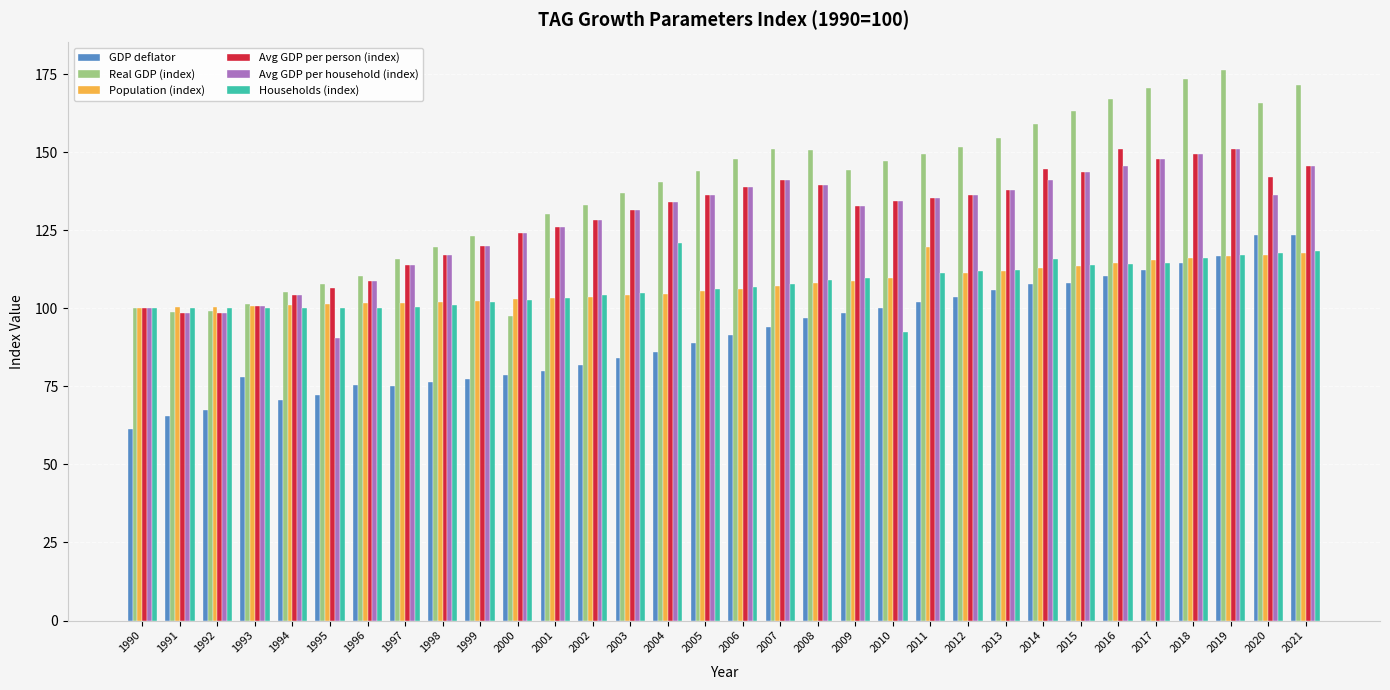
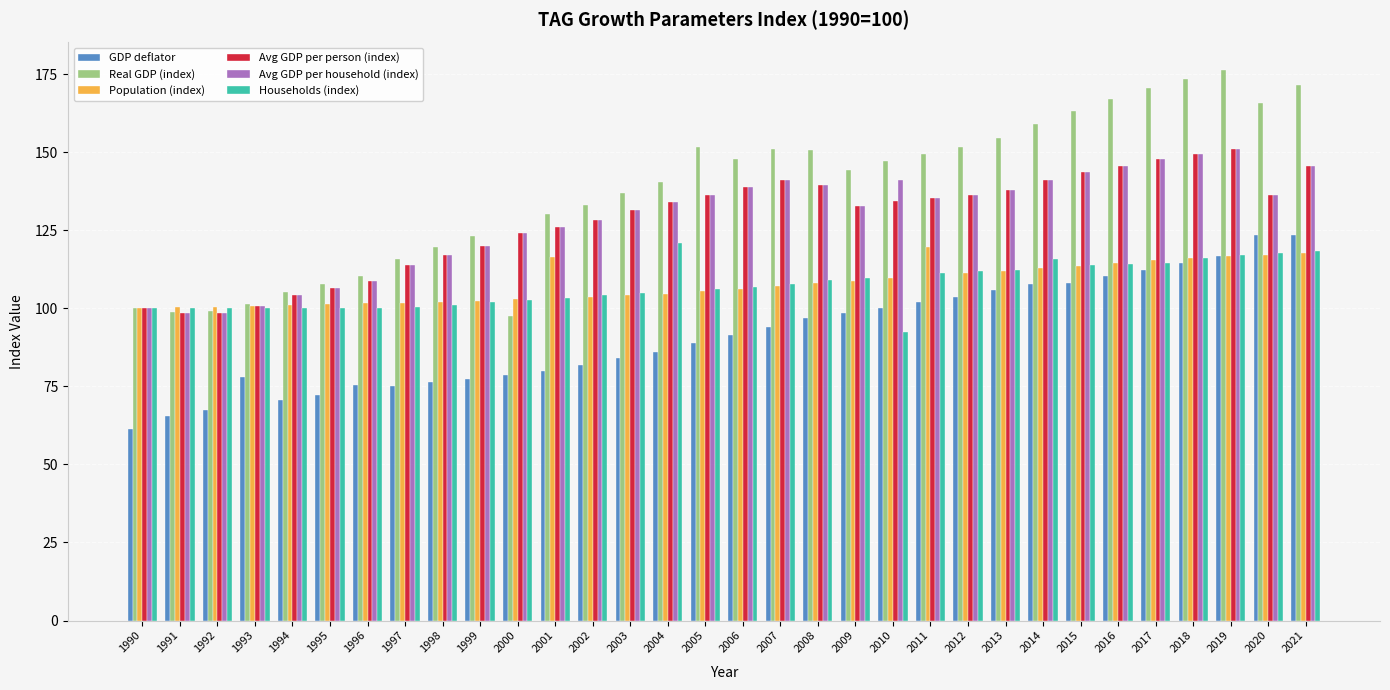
  {
    "GDP deflator": {
      "1990": 61,
      "1991": 65,
      "1992": 68,
      "1993": 78,
      "1994": 71,
      "1995": 72,
      "1996": 75,
      "1997": 75,
      "1998": 76,
      "1999": 77,
      "2000": 79,
      "2001": 80,
      "2002": 82,
      "2003": 84,
      "2004": 86,
      "2005": 89,
      "2006": 91,
      "2007": 94,
      "2008": 97,
      "2009": 99,
      "2010": 100,
      "2011": 102,
      "2012": 104,
      "2013": 106,
      "2014": 108,
      "2015": 108,
      "2016": 110,
      "2017": 112,
      "2018": 115,
      "2019": 117,
      "2020": 123,
      "2021": 123
    },
    "Real GDP (index)": {
      "1990": 100,
      "1991": 99,
      "1992": 99,
      "1993": 102,
      "1994": 105,
      "1995": 108,
      "1996": 111,
      "1997": 116,
      "1998": 120,
      "1999": 123,
      "2000": 98,
      "2001": 130,
      "2002": 133,
      "2003": 137,
      "2004": 140,
-     "2005": 144,
+     "2005": 152,
      "2006": 148,
      "2007": 151,
      "2008": 151,
      "2009": 144,
      "2010": 147,
      "2011": 150,
      "2012": 152,
      "2013": 155,
      "2014": 159,
      "2015": 163,
      "2016": 167,
      "2017": 171,
      "2018": 174,
      "2019": 176,
      "2020": 166,
      "2021": 172
    },
    "Population (index)": {
      "1990": 100,
      "1991": 100,
      "1992": 101,
      "1993": 101,
      "1994": 101,
      "1995": 101,
      "1996": 102,
      "1997": 102,
      "1998": 102,
      "1999": 103,
      "2000": 103,
-     "2001": 103,
+     "2001": 116,
      "2002": 104,
      "2003": 104,
      "2004": 105,
      "2005": 106,
      "2006": 106,
      "2007": 107,
      "2008": 108,
      "2009": 109,
      "2010": 110,
      "2011": 120,
      "2012": 111,
      "2013": 112,
      "2014": 113,
      "2015": 114,
      "2016": 115,
      "2017": 115,
      "2018": 116,
      "2019": 117,
      "2020": 117,
      "2021": 118
    },
    "Avg GDP per person (index)": {
      "1990": 100,
      "1991": 98,
      "1992": 99,
      "1993": 101,
      "1994": 104,
      "1995": 106,
      "1996": 109,
      "1997": 114,
      "1998": 117,
      "1999": 120,
      "2000": 124,
      "2001": 126,
      "2002": 128,
      "2003": 132,
      "2004": 134,
      "2005": 136,
      "2006": 139,
      "2007": 141,
      "2008": 140,
      "2009": 133,
      "2010": 134,
      "2011": 135,
      "2012": 136,
      "2013": 138,
-     "2014": 145,
+     "2014": 141,
      "2015": 144,
-     "2016": 151,
+     "2016": 146,
      "2017": 148,
      "2018": 149,
      "2019": 151,
-     "2020": 142,
+     "2020": 136,
      "2021": 146
    },
    "Avg GDP per household (index)": {
      "1990": 100,
      "1991": 98,
      "1992": 99,
      "1993": 101,
      "1994": 104,
-     "1995": 91,
+     "1995": 106,
      "1996": 109,
      "1997": 114,
      "1998": 117,
      "1999": 120,
      "2000": 124,
      "2001": 126,
      "2002": 128,
      "2003": 132,
      "2004": 134,
      "2005": 136,
      "2006": 139,
      "2007": 141,
      "2008": 140,
      "2009": 133,
-     "2010": 134,
+     "2010": 141,
      "2011": 135,
      "2012": 136,
      "2013": 138,
      "2014": 141,
      "2015": 144,
      "2016": 146,
      "2017": 148,
      "2018": 149,
      "2019": 151,
      "2020": 136,
      "2021": 146
    },
    "Households (index)": {
      "1990": 100,
      "1991": 100,
      "1992": 100,
      "1993": 100,
      "1994": 100,
      "1995": 100,
      "1996": 100,
      "1997": 101,
      "1998": 101,
      "1999": 102,
      "2000": 103,
      "2001": 103,
      "2002": 104,
      "2003": 105,
      "2004": 121,
      "2005": 106,
      "2006": 107,
      "2007": 108,
      "2008": 109,
      "2009": 110,
      "2010": 92,
      "2011": 111,
      "2012": 112,
      "2013": 112,
      "2014": 116,
      "2015": 114,
      "2016": 114,
      "2017": 115,
      "2018": 116,
      "2019": 117,
      "2020": 118,
      "2021": 118
    }
  }
